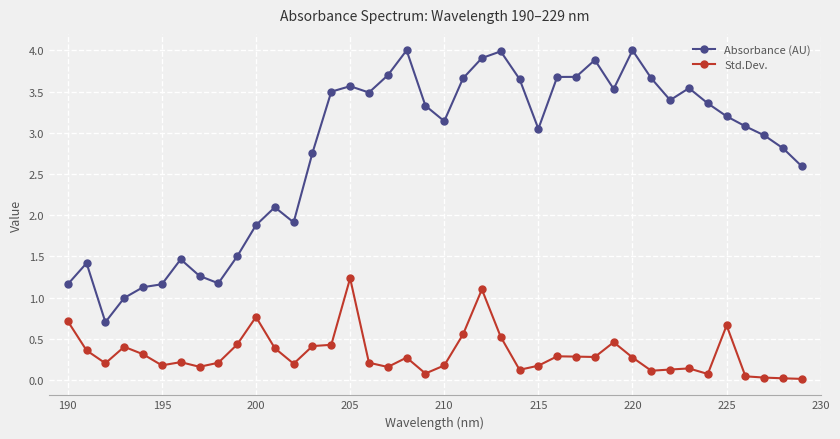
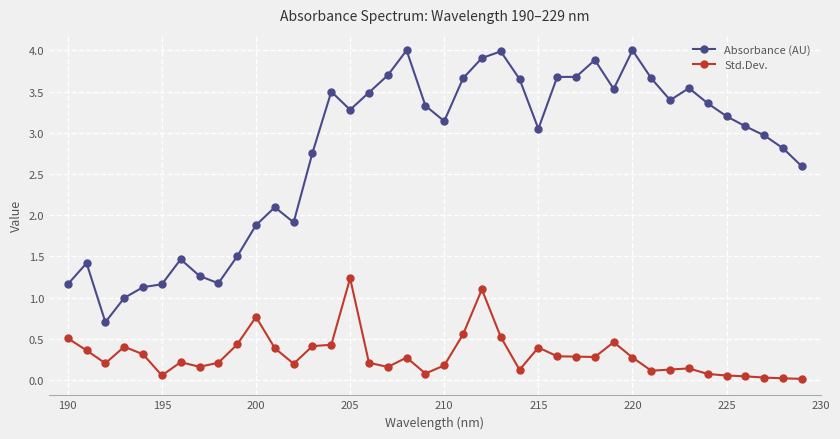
  {
    "Absorbance (AU)": {
      "190": 1.2,
      "195": 1.2,
      "200": 1.9,
-     "205": 3.6,
+     "205": 3.3,
      "210": 3.1,
      "215": 3.0,
      "220": 4.0,
      "225": 3.2
    },
    "Std.Dev.": {
-     "190": 0.7,
-     "195": 0.2,
+     "190": 0.5,
+     "195": 0.1,
      "200": 0.8,
      "205": 1.2,
      "210": 0.2,
-     "215": 0.2,
+     "215": 0.4,
      "220": 0.3,
-     "225": 0.7
+     "225": 0.1
    }
  }
